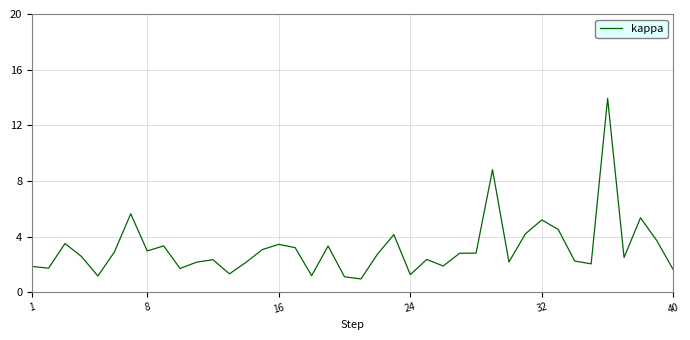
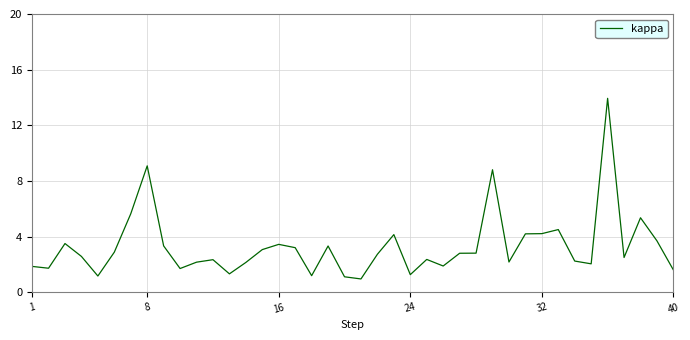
  {
    "1": 1.9,
-   "8": 3.0,
+   "8": 9.1,
    "16": 3.4,
    "24": 1.3,
-   "32": 5.2,
+   "32": 4.2,
    "40": 1.6
  }
